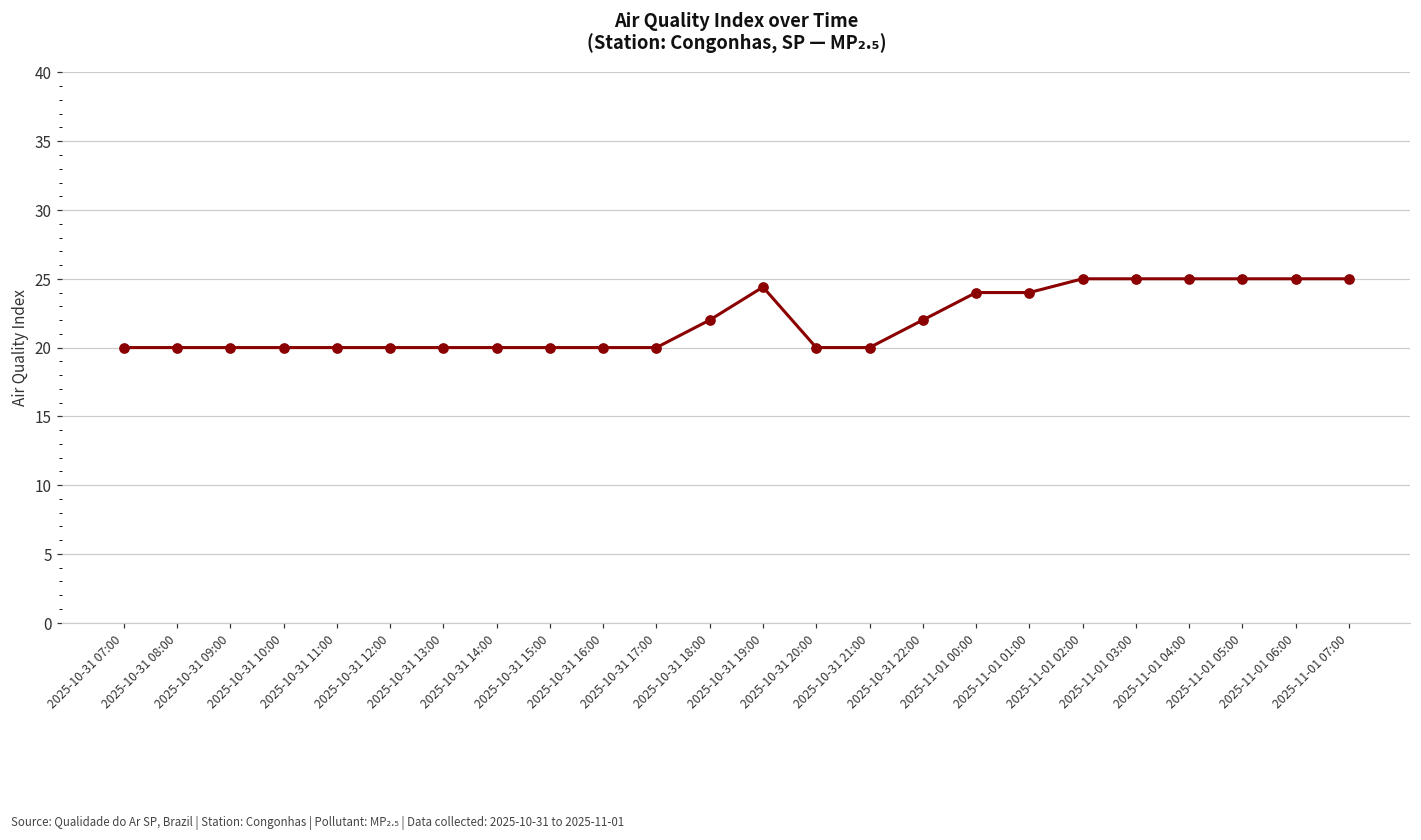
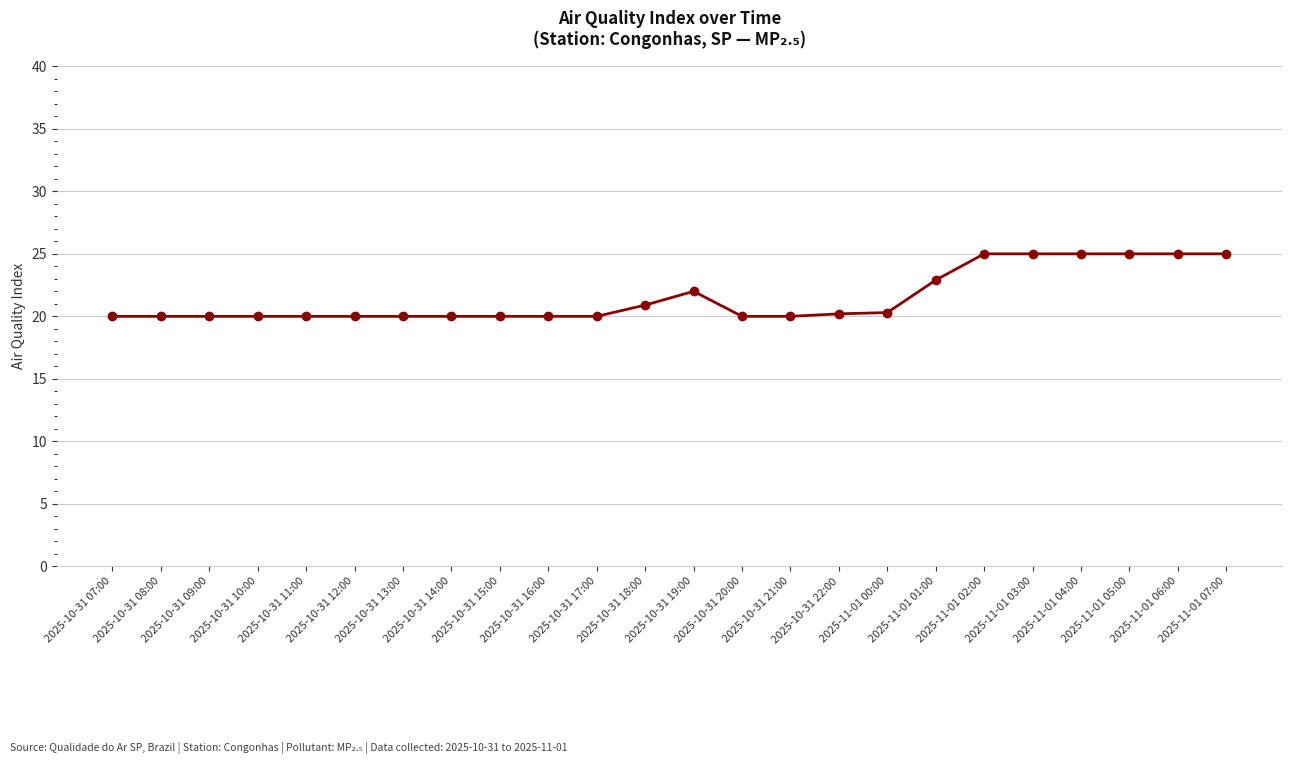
  {
    "2025-10-31 07:00": 20.0,
    "2025-10-31 08:00": 20.0,
    "2025-10-31 09:00": 20.0,
    "2025-10-31 10:00": 20.0,
    "2025-10-31 11:00": 20.0,
    "2025-10-31 12:00": 20.0,
    "2025-10-31 13:00": 20.0,
    "2025-10-31 14:00": 20.0,
    "2025-10-31 15:00": 20.0,
    "2025-10-31 16:00": 20.0,
    "2025-10-31 17:00": 20.0,
-   "2025-10-31 18:00": 22.0,
-   "2025-10-31 19:00": 24.4,
+   "2025-10-31 18:00": 20.9,
+   "2025-10-31 19:00": 22.0,
    "2025-10-31 20:00": 20.0,
    "2025-10-31 21:00": 20.0,
-   "2025-10-31 22:00": 22.0,
-   "2025-11-01 00:00": 24.0,
-   "2025-11-01 01:00": 24.0,
+   "2025-10-31 22:00": 20.2,
+   "2025-11-01 00:00": 20.3,
+   "2025-11-01 01:00": 22.9,
    "2025-11-01 02:00": 25.0,
    "2025-11-01 03:00": 25.0,
    "2025-11-01 04:00": 25.0,
    "2025-11-01 05:00": 25.0,
    "2025-11-01 06:00": 25.0,
    "2025-11-01 07:00": 25.0
  }
